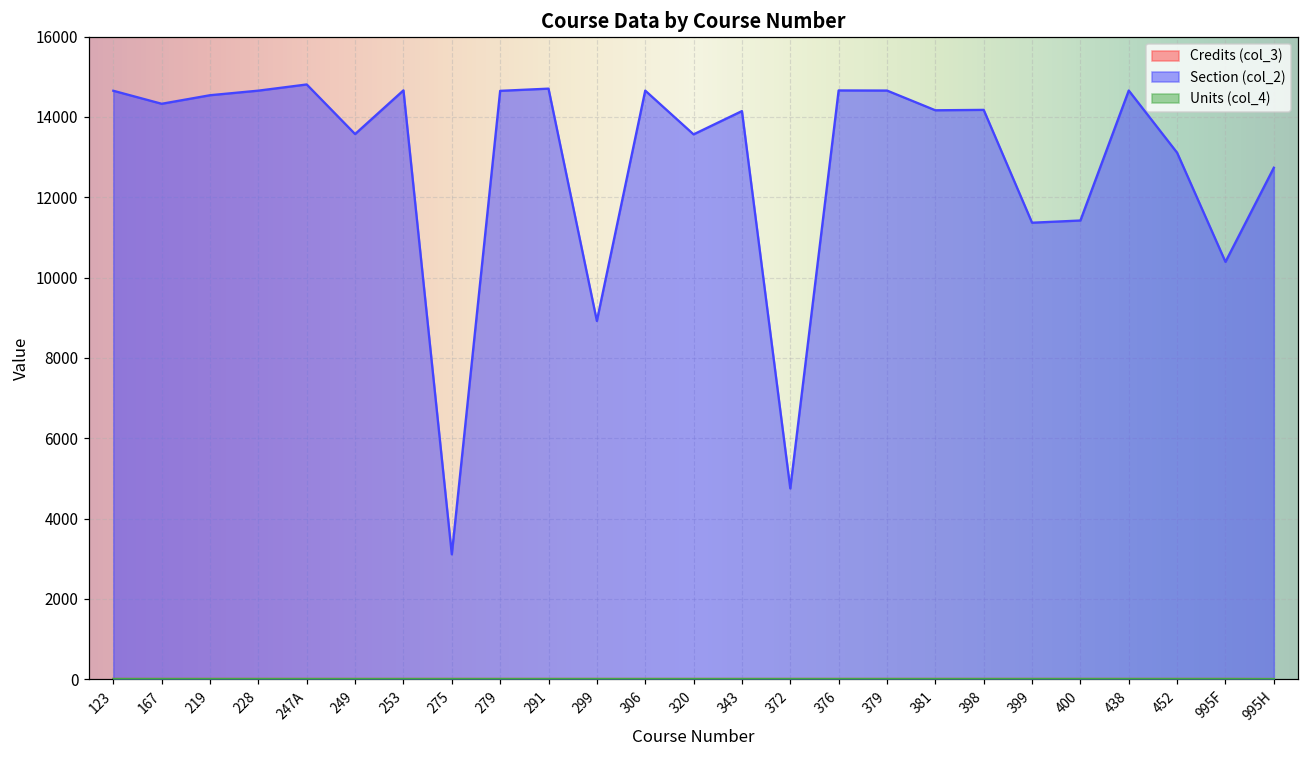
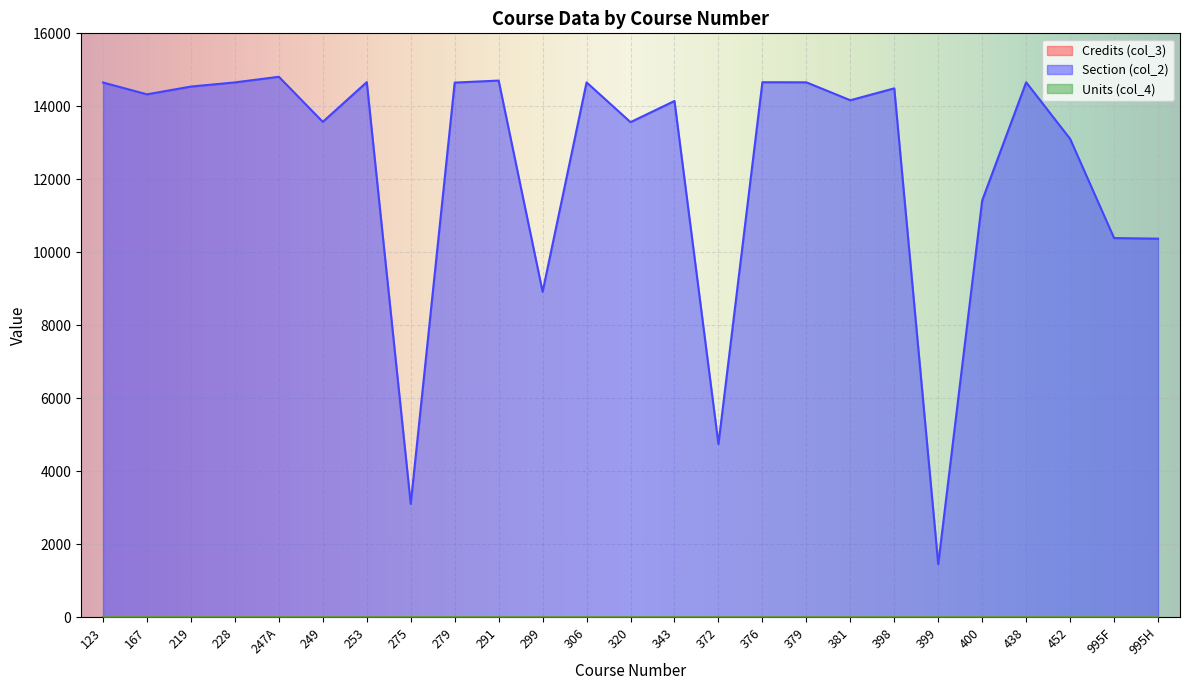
  {
    "Units (col_4)": {
      "123": 0,
      "167": 0,
      "219": 0,
      "228": 0,
      "247A": 0,
      "249": 0,
      "253": 0,
      "275": 0,
      "279": 0,
      "291": 0,
      "299": 0,
      "306": 0,
      "320": 0,
      "343": 0,
      "372": 0,
      "376": 0,
      "379": 0,
      "381": 0,
      "398": 0,
      "399": 0,
      "400": 0,
      "438": 0,
      "452": 0,
      "995F": 0,
      "995H": 0
    },
    "Section (col_2)": {
      "123": 14700,
      "167": 14300,
      "219": 14500,
      "228": 14700,
      "247A": 14800,
      "249": 13600,
      "253": 14700,
      "275": 3100,
      "279": 14700,
      "291": 14700,
      "299": 8900,
      "306": 14700,
      "320": 13600,
      "343": 14100,
      "372": 4700,
      "376": 14700,
      "379": 14700,
      "381": 14200,
-     "398": 14200,
-     "399": 11400,
+     "398": 14500,
+     "399": 1500,
      "400": 11400,
      "438": 14700,
      "452": 13100,
      "995F": 10400,
-     "995H": 12700
+     "995H": 10400
    }
  }
